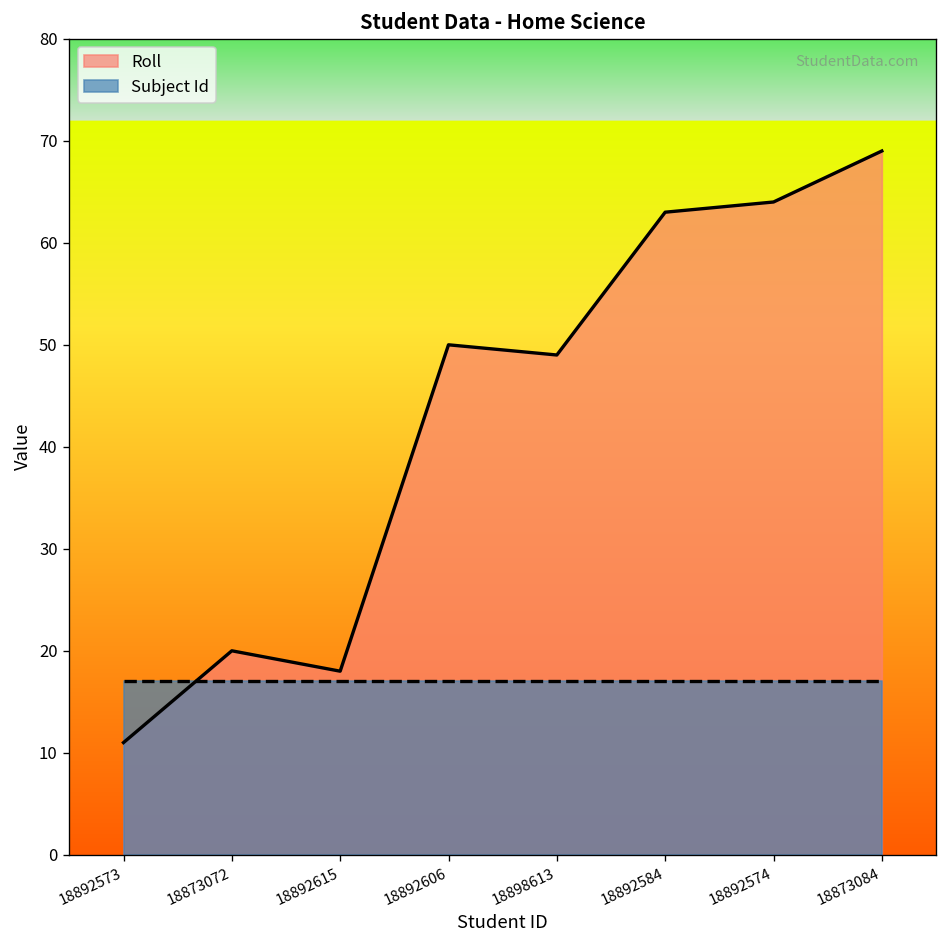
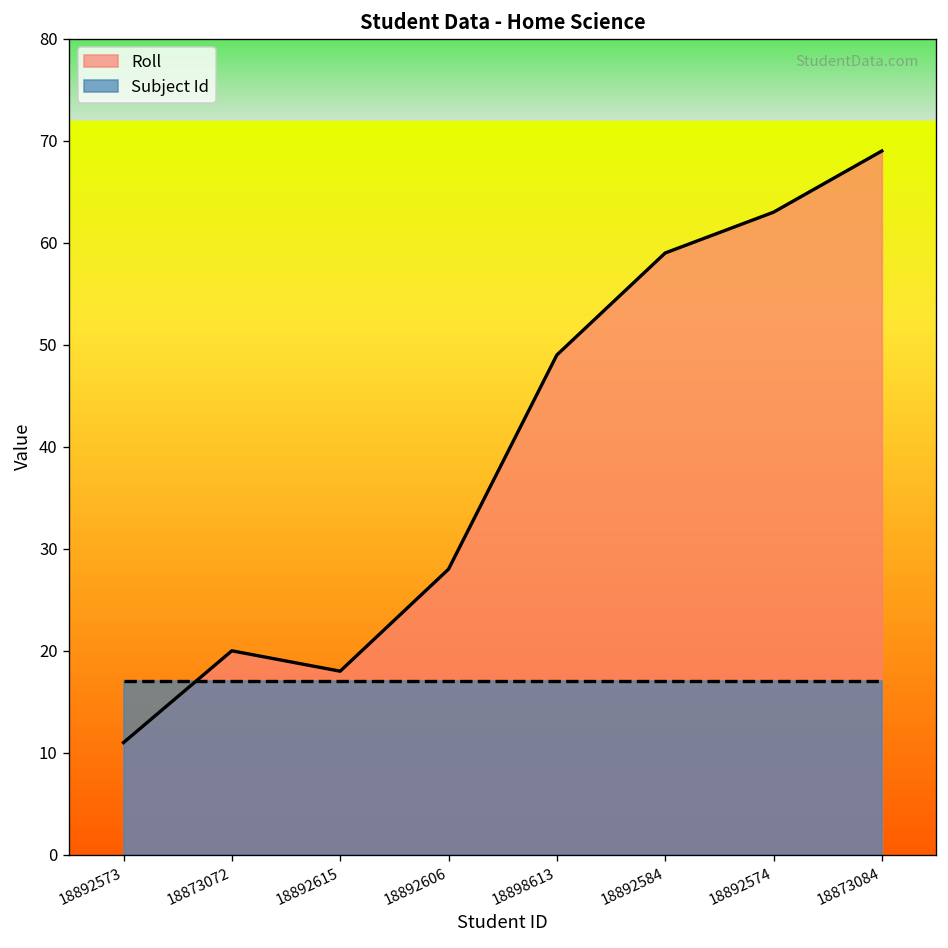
  {
    "Roll": {
      "18892573": 11,
      "18873072": 20,
      "18892615": 18,
-     "18892606": 50,
+     "18892606": 28,
      "18898613": 49,
-     "18892584": 63,
-     "18892574": 64,
+     "18892584": 59,
+     "18892574": 63,
      "18873084": 69
    },
    "Subject Id": {
      "18892573": 17,
      "18873072": 17,
      "18892615": 17,
      "18892606": 17,
      "18898613": 17,
      "18892584": 17,
      "18892574": 17,
      "18873084": 17
    }
  }
